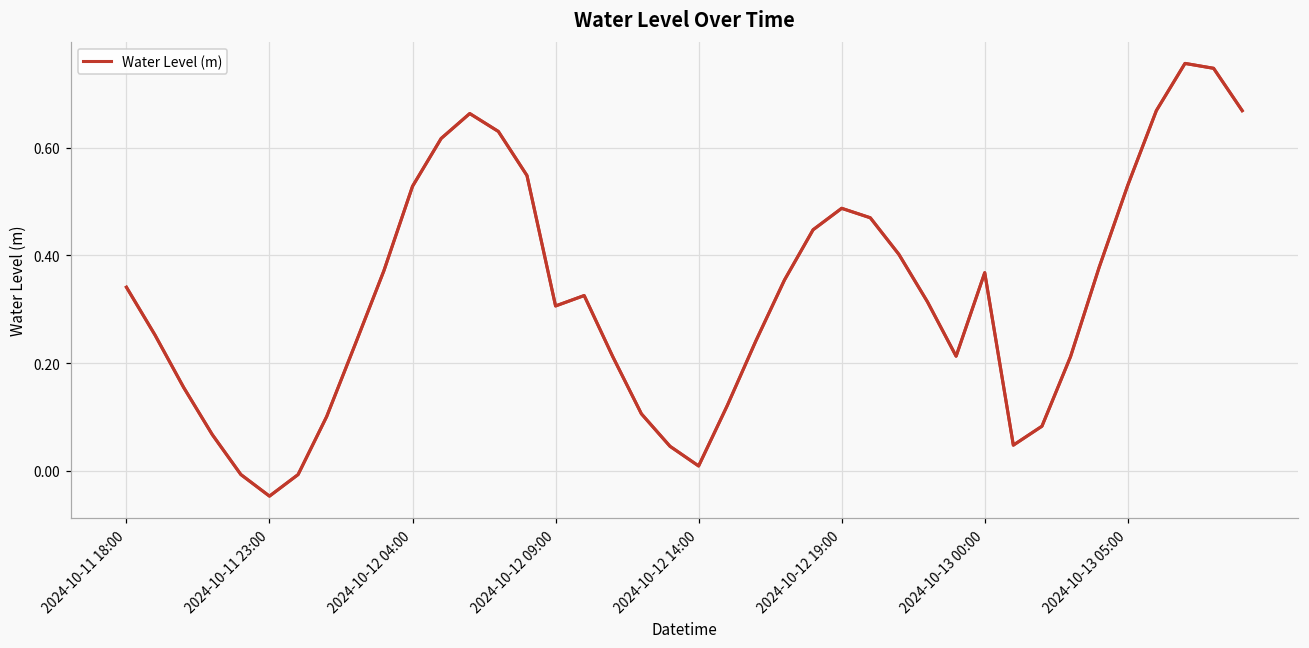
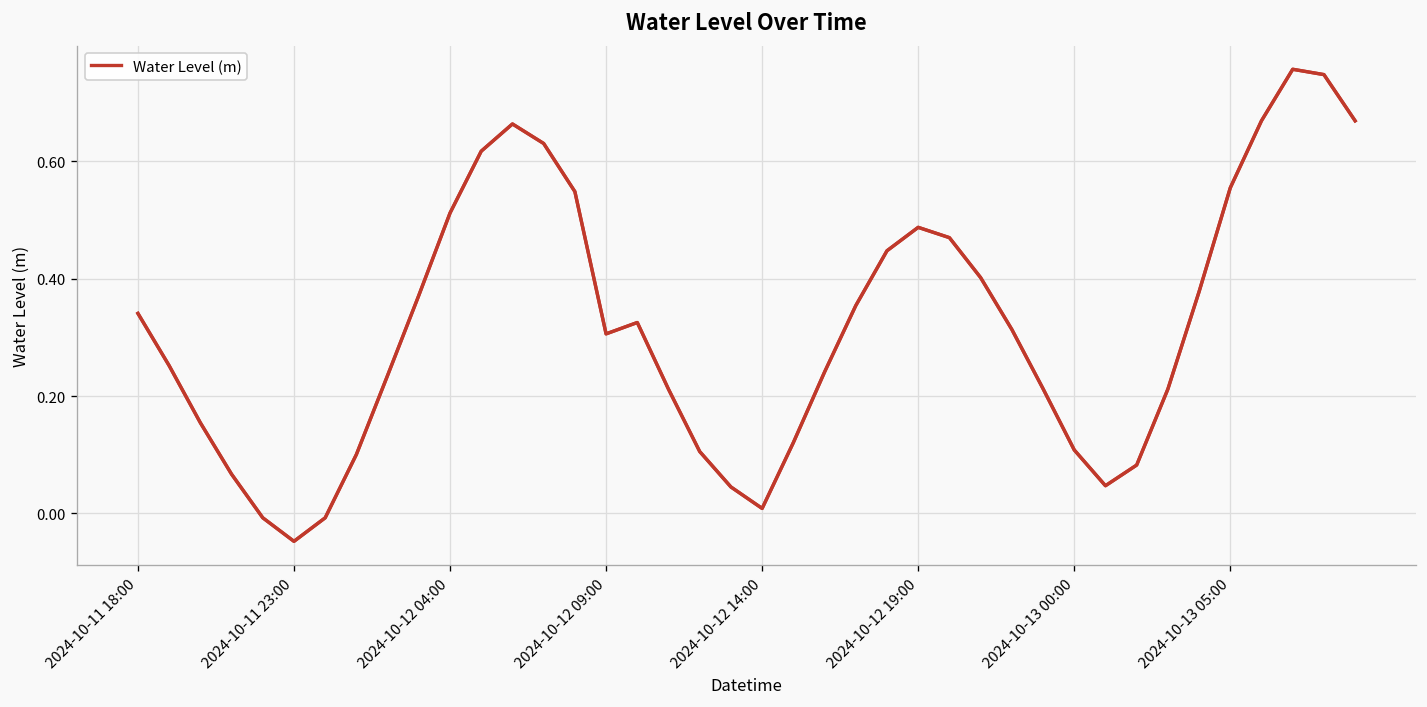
  {
    "2024-10-11 18:00": 0.34,
    "2024-10-11 23:00": -0.05,
-   "2024-10-12 04:00": 0.53,
+   "2024-10-12 04:00": 0.51,
    "2024-10-12 09:00": 0.31,
    "2024-10-12 14:00": 0.01,
    "2024-10-12 19:00": 0.49,
-   "2024-10-13 00:00": 0.37,
-   "2024-10-13 05:00": 0.53
+   "2024-10-13 00:00": 0.11,
+   "2024-10-13 05:00": 0.55
  }
